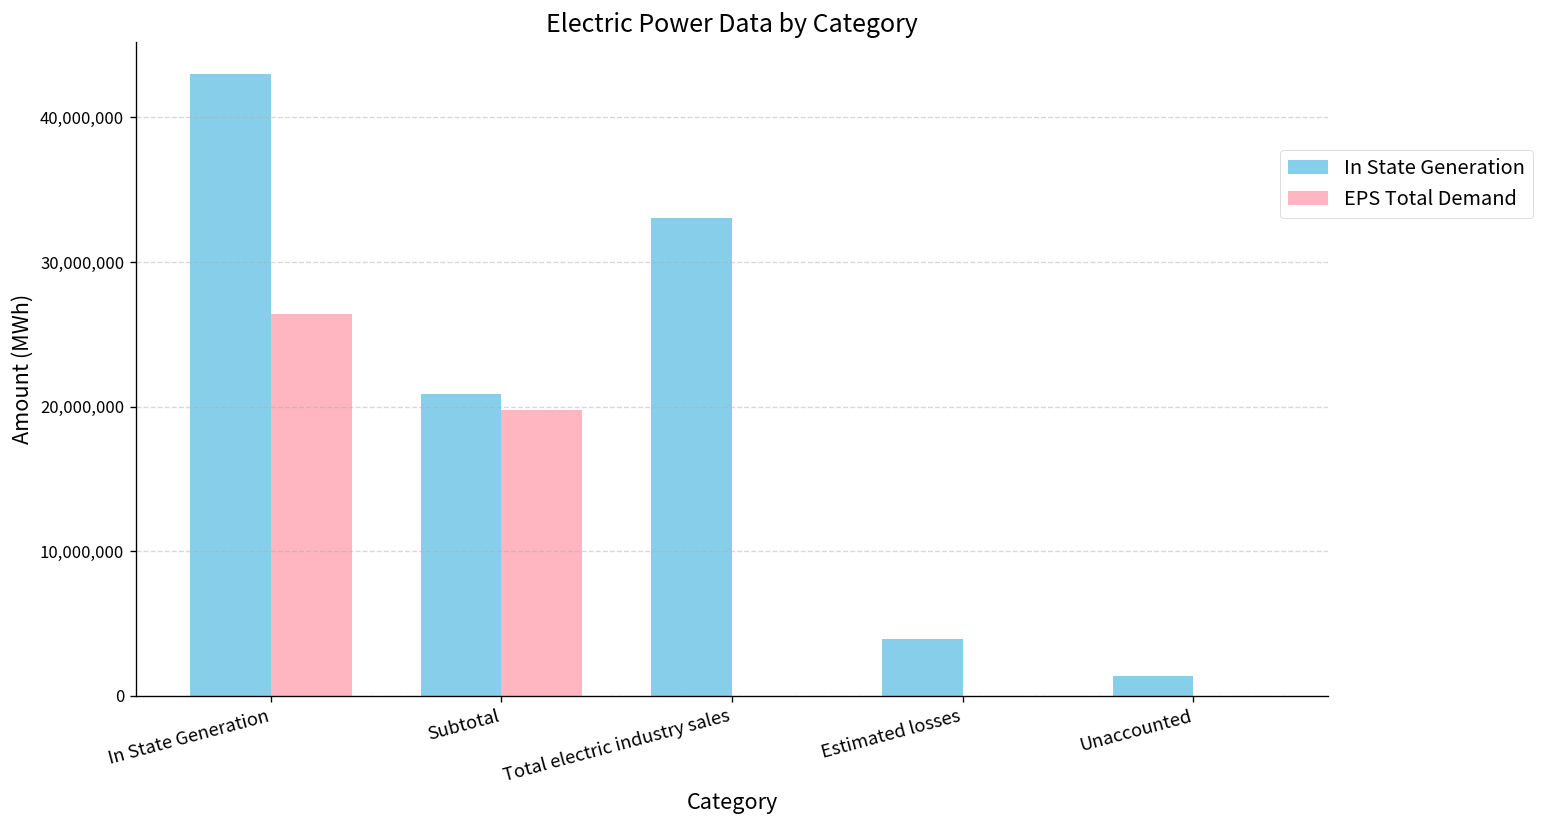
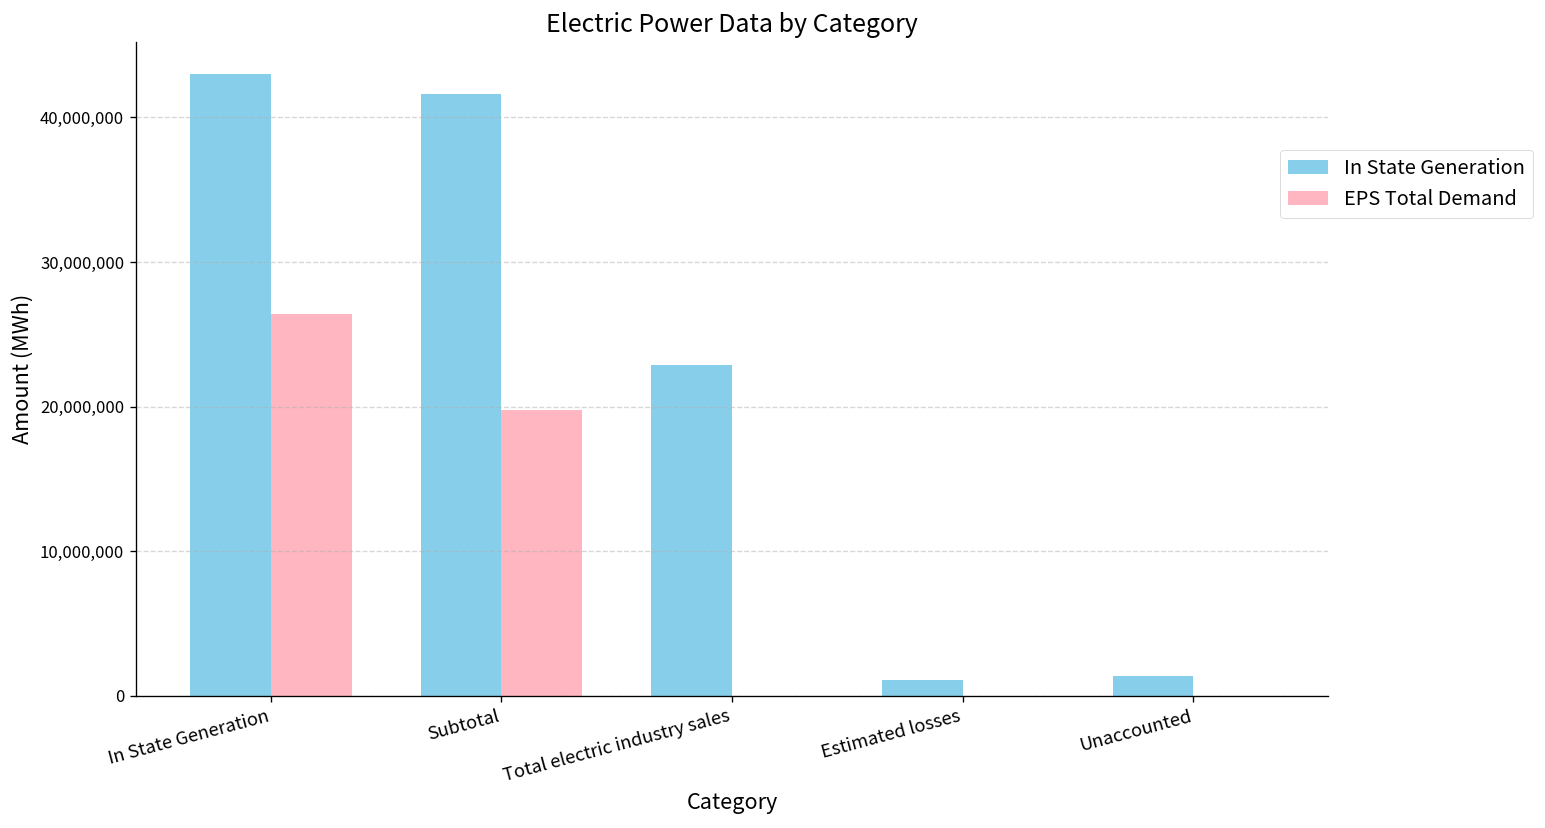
  {
    "In State Generation": {
      "In State Generation": "43,000,000",
-     "Subtotal": "20,900,000",
-     "Total electric industry sales": "33,000,000",
-     "Estimated losses": "3,900,000",
+     "Subtotal": "41,600,000",
+     "Total electric industry sales": "22,900,000",
+     "Estimated losses": "1,100,000",
      "Unaccounted": "1,400,000"
    },
    "EPS Total Demand": {
      "In State Generation": "26,400,000",
      "Subtotal": "19,800,000",
      "Total electric industry sales": "0",
      "Estimated losses": "0",
      "Unaccounted": "0"
    }
  }
